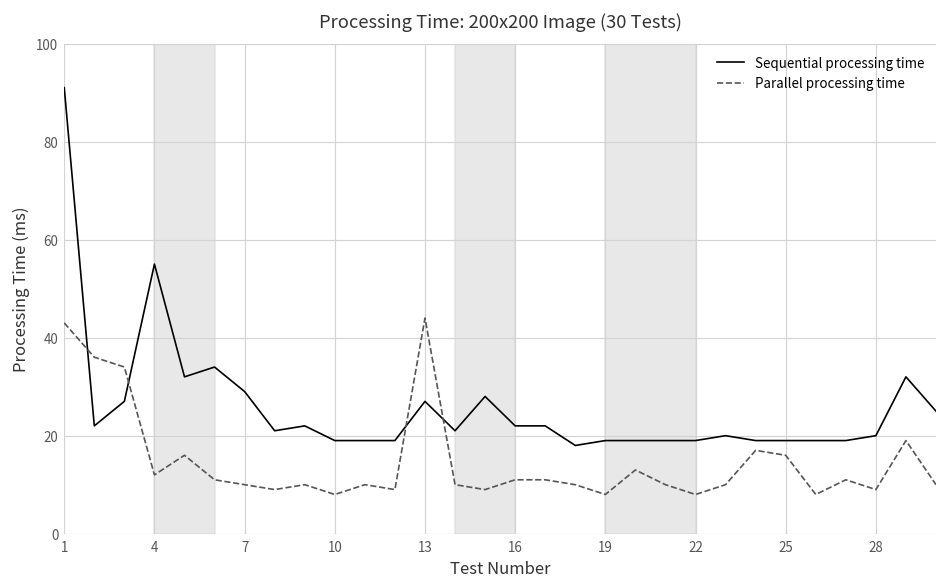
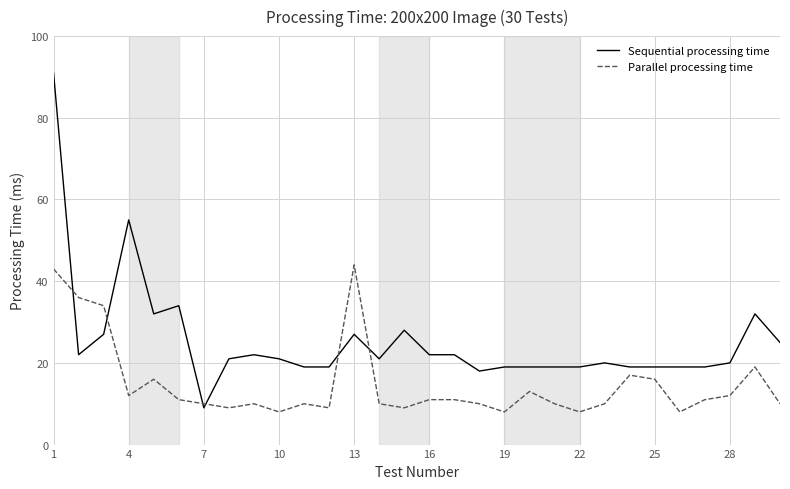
  {
    "Sequential processing time": {
      "1": 91,
      "4": 55,
-     "7": 29,
-     "10": 19,
+     "7": 9,
+     "10": 21,
      "13": 27,
      "16": 22,
      "19": 19,
      "22": 19,
      "25": 19,
      "28": 20
    },
    "Parallel processing time": {
      "1": 43,
      "4": 12,
      "7": 10,
      "10": 8,
      "13": 44,
      "16": 11,
      "19": 8,
      "22": 8,
      "25": 16,
-     "28": 9
+     "28": 12
    }
  }
